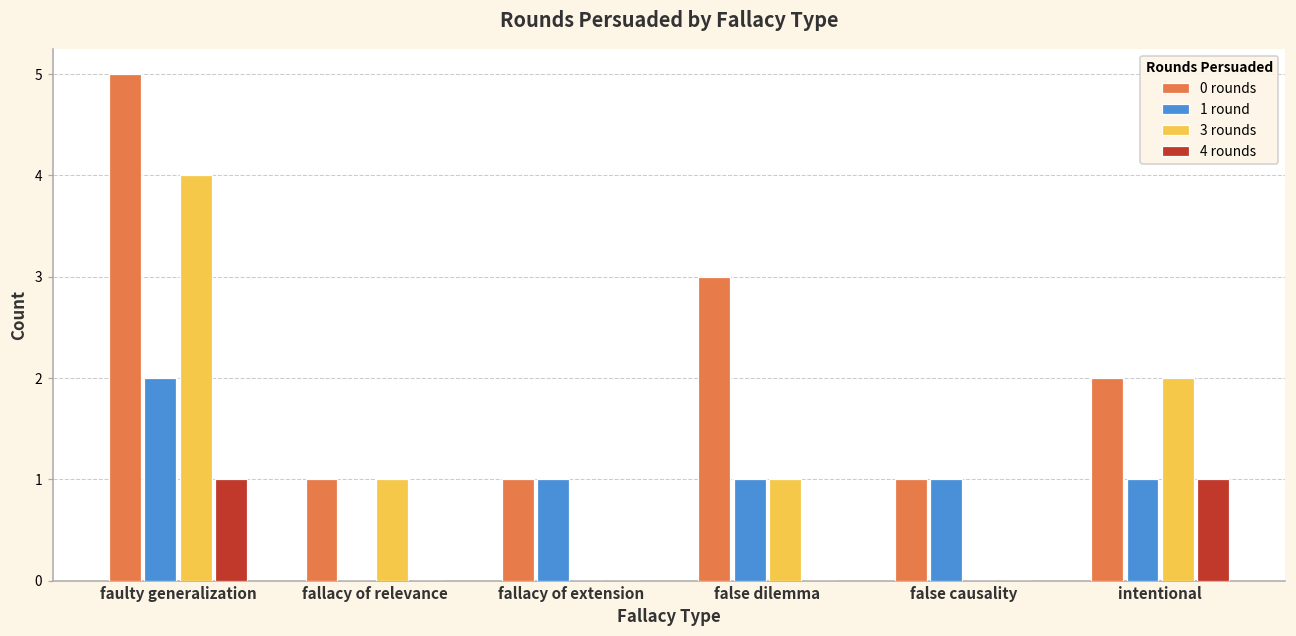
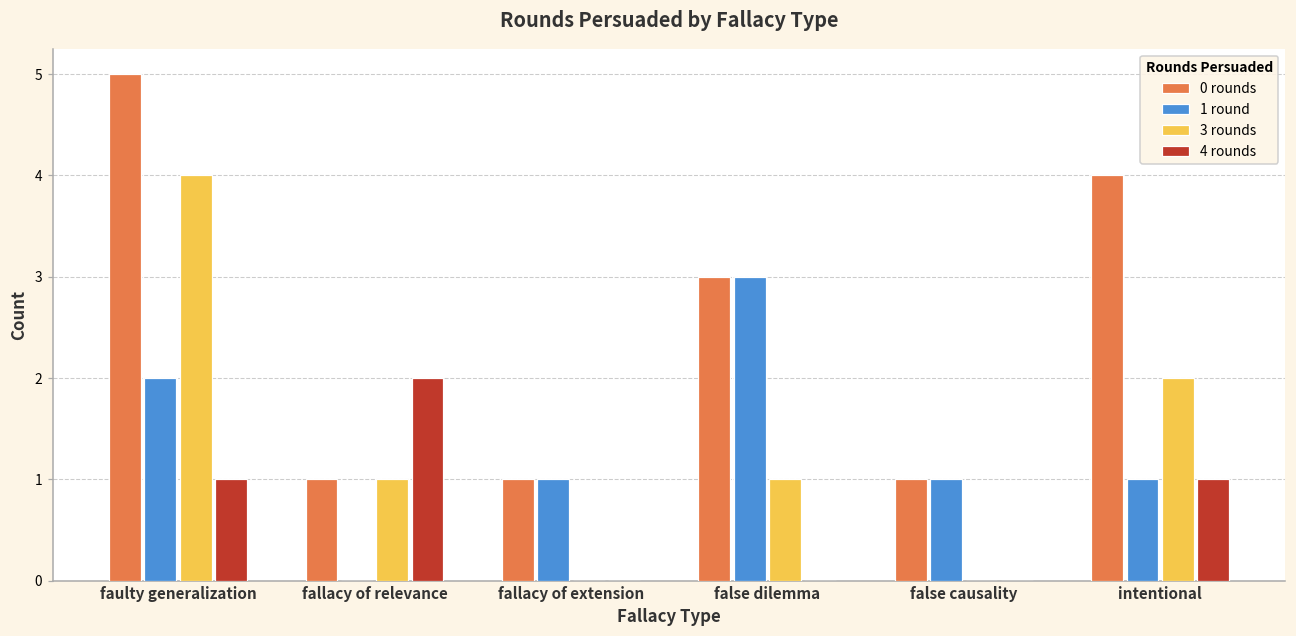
  {
    "0 rounds": {
      "faulty generalization": 5,
      "fallacy of relevance": 1,
      "fallacy of extension": 1,
      "false dilemma": 3,
      "false causality": 1,
-     "intentional": 2
+     "intentional": 4
    },
    "1 round": {
      "faulty generalization": 2,
      "fallacy of relevance": 0,
      "fallacy of extension": 1,
-     "false dilemma": 1,
+     "false dilemma": 3,
      "false causality": 1,
      "intentional": 1
    },
    "3 rounds": {
      "faulty generalization": 4,
      "fallacy of relevance": 1,
      "fallacy of extension": 0,
      "false dilemma": 1,
      "false causality": 0,
      "intentional": 2
    },
    "4 rounds": {
      "faulty generalization": 1,
-     "fallacy of relevance": 0,
+     "fallacy of relevance": 2,
      "fallacy of extension": 0,
      "false dilemma": 0,
      "false causality": 0,
      "intentional": 1
    }
  }
